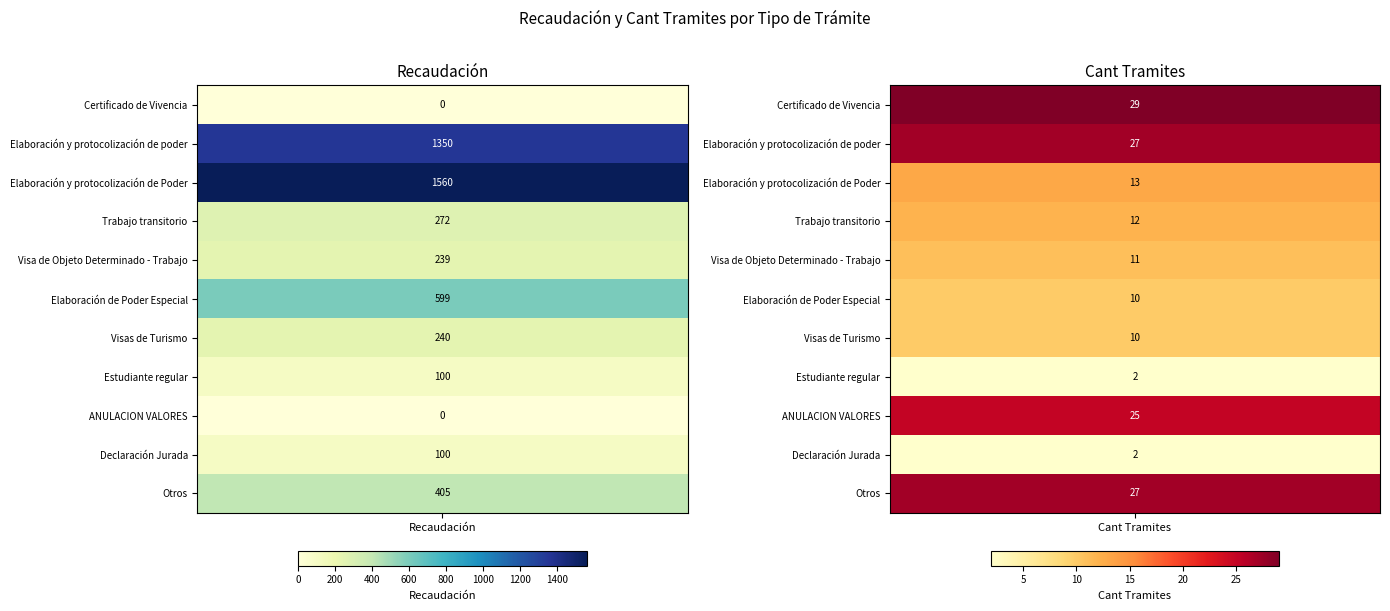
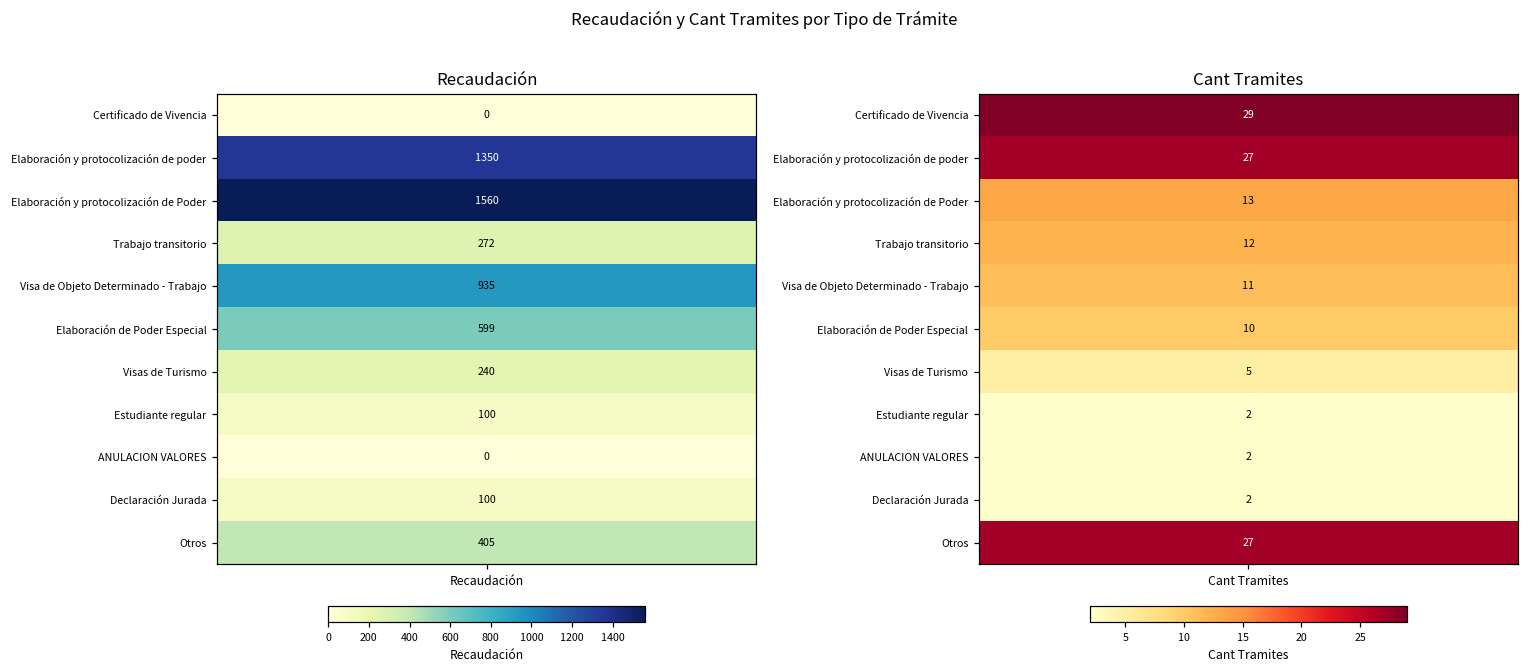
  {
    "Recaudación": {
      "Certificado de Vivencia": {
        "Recaudación": 0
      },
      "Elaboración y protocolización de poder": {
        "Recaudación": 1350
      },
      "Elaboración y protocolización de Poder": {
        "Recaudación": 1560
      },
      "Trabajo transitorio": {
        "Recaudación": 272
      },
      "Visa de Objeto Determinado - Trabajo": {
-       "Recaudación": 239
+       "Recaudación": 935
      },
      "Elaboración de Poder Especial": {
        "Recaudación": 599
      },
      "Visas de Turismo": {
        "Recaudación": 240
      },
      "Estudiante regular": {
        "Recaudación": 100
      },
      "ANULACION VALORES": {
        "Recaudación": 0
      },
      "Declaración Jurada": {
        "Recaudación": 100
      },
      "Otros": {
        "Recaudación": 405
      }
    },
    "Cant Tramites": {
      "Certificado de Vivencia": {
        "Cant Tramites": 29
      },
      "Elaboración y protocolización de poder": {
        "Cant Tramites": 27
      },
      "Elaboración y protocolización de Poder": {
        "Cant Tramites": 13
      },
      "Trabajo transitorio": {
        "Cant Tramites": 12
      },
      "Visa de Objeto Determinado - Trabajo": {
        "Cant Tramites": 11
      },
      "Elaboración de Poder Especial": {
        "Cant Tramites": 10
      },
      "Visas de Turismo": {
-       "Cant Tramites": 10
+       "Cant Tramites": 5
      },
      "Estudiante regular": {
        "Cant Tramites": 2
      },
      "ANULACION VALORES": {
-       "Cant Tramites": 25
+       "Cant Tramites": 2
      },
      "Declaración Jurada": {
        "Cant Tramites": 2
      },
      "Otros": {
        "Cant Tramites": 27
      }
    }
  }
